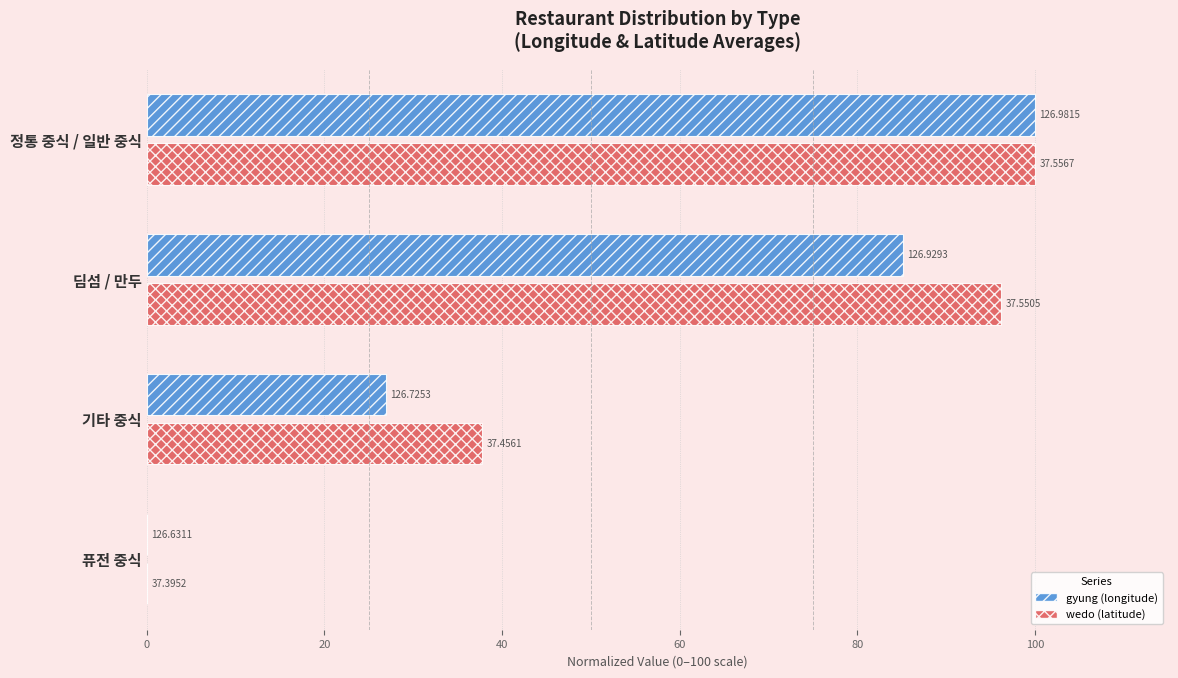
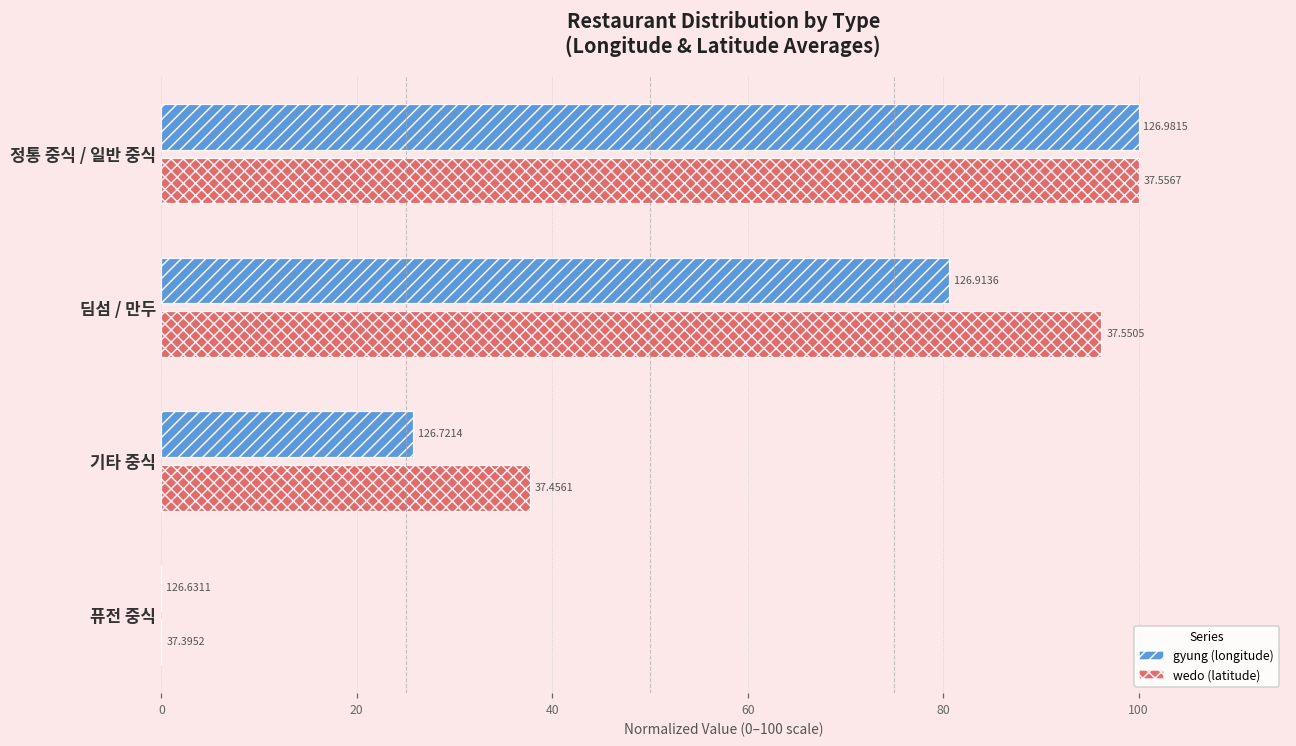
  {
    "gyung (longitude)": {
-     "딤섬 / 만두": 126.9293,
-     "기타 중식": 126.7253
+     "딤섬 / 만두": 126.9136,
+     "기타 중식": 126.7214
    }
  }
